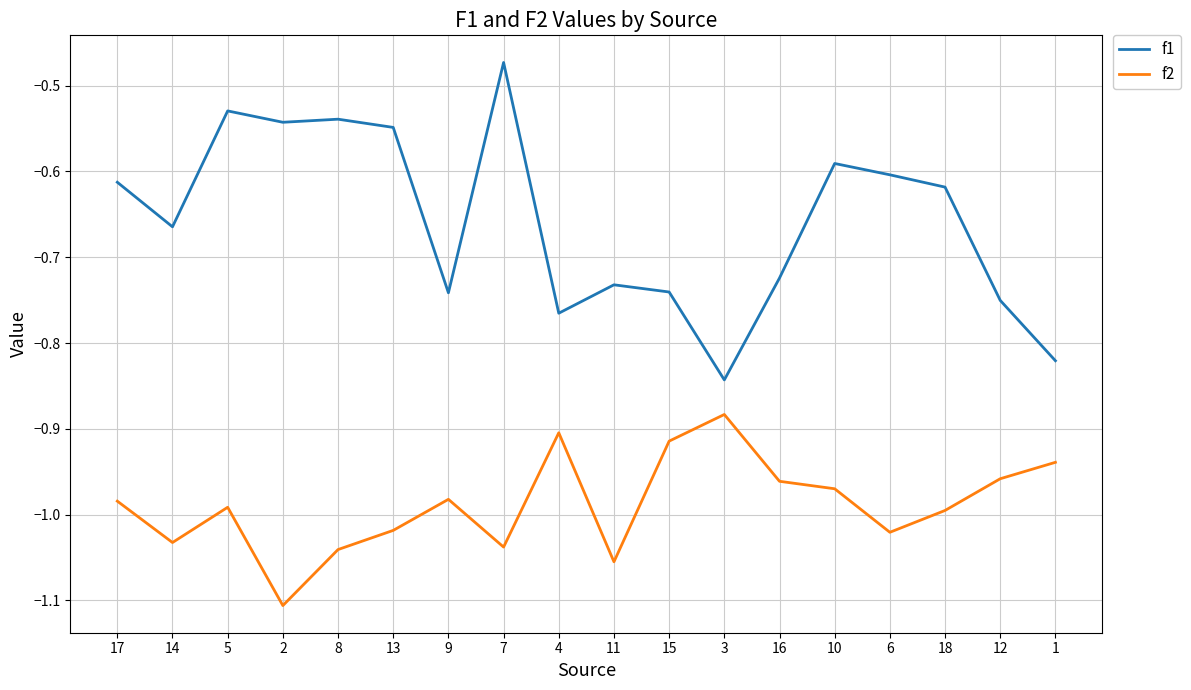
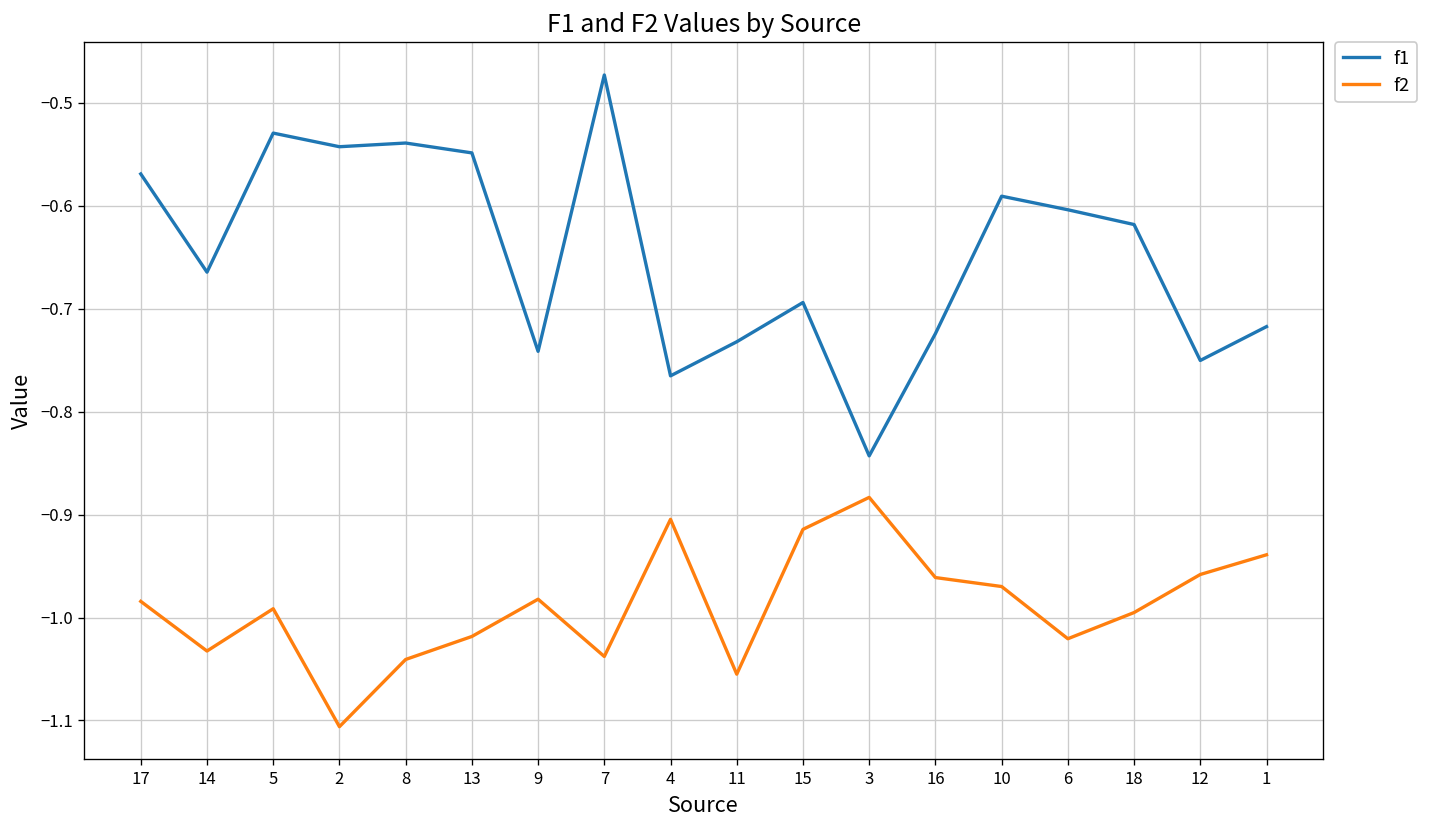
  {
    "f1": {
-     "17": -0.61,
+     "17": -0.57,
      "14": -0.66,
      "5": -0.53,
      "2": -0.54,
      "8": -0.54,
      "13": -0.55,
      "9": -0.74,
      "7": -0.47,
      "4": -0.77,
      "11": -0.73,
-     "15": -0.74,
+     "15": -0.69,
      "3": -0.84,
      "16": -0.72,
      "10": -0.59,
      "6": -0.60,
      "18": -0.62,
      "12": -0.75,
-     "1": -0.82
+     "1": -0.72
    },
    "f2": {
      "17": -0.98,
      "14": -1.03,
      "5": -0.99,
      "2": -1.11,
      "8": -1.04,
      "13": -1.02,
      "9": -0.98,
      "7": -1.04,
      "4": -0.90,
      "11": -1.06,
      "15": -0.91,
      "3": -0.88,
      "16": -0.96,
      "10": -0.97,
      "6": -1.02,
      "18": -1.00,
      "12": -0.96,
      "1": -0.94
    }
  }
